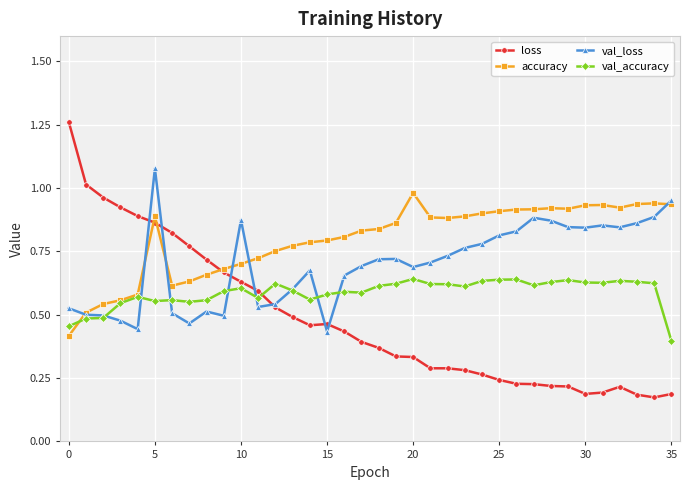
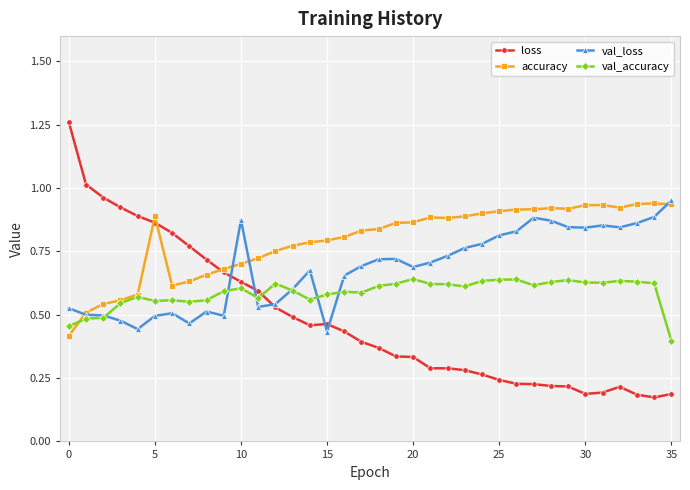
  {
    "loss": {
      "0": 1.26,
      "5": 0.86,
      "10": 0.63,
      "15": 0.46,
      "20": 0.33,
      "25": 0.24,
      "30": 0.19,
      "35": 0.19
    },
    "accuracy": {
      "0": 0.42,
      "5": 0.89,
      "10": 0.70,
      "15": 0.79,
-     "20": 0.98,
+     "20": 0.86,
      "25": 0.91,
      "30": 0.93,
      "35": 0.94
    },
    "val_loss": {
      "0": 0.53,
-     "5": 1.08,
+     "5": 0.50,
      "10": 0.87,
      "15": 0.43,
      "20": 0.69,
      "25": 0.81,
      "30": 0.84,
      "35": 0.95
    },
    "val_accuracy": {
      "0": 0.45,
      "5": 0.55,
      "10": 0.60,
      "15": 0.58,
      "20": 0.64,
      "25": 0.64,
      "30": 0.63,
      "35": 0.40
    }
  }
